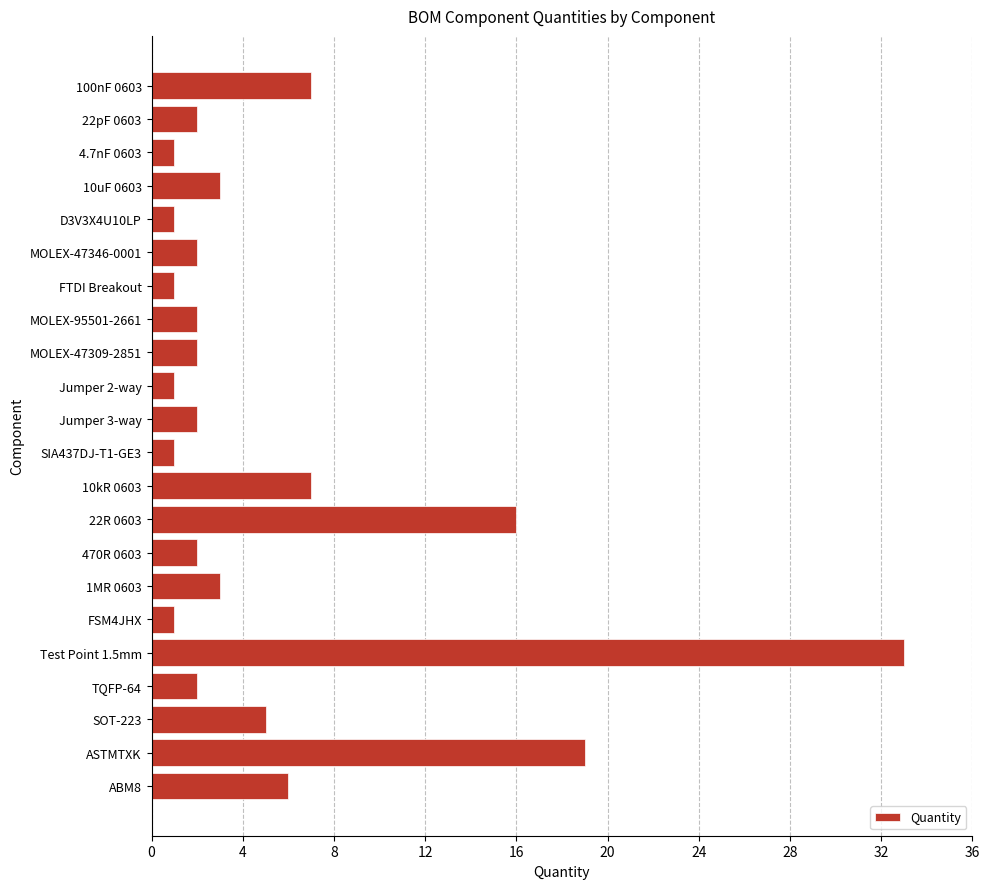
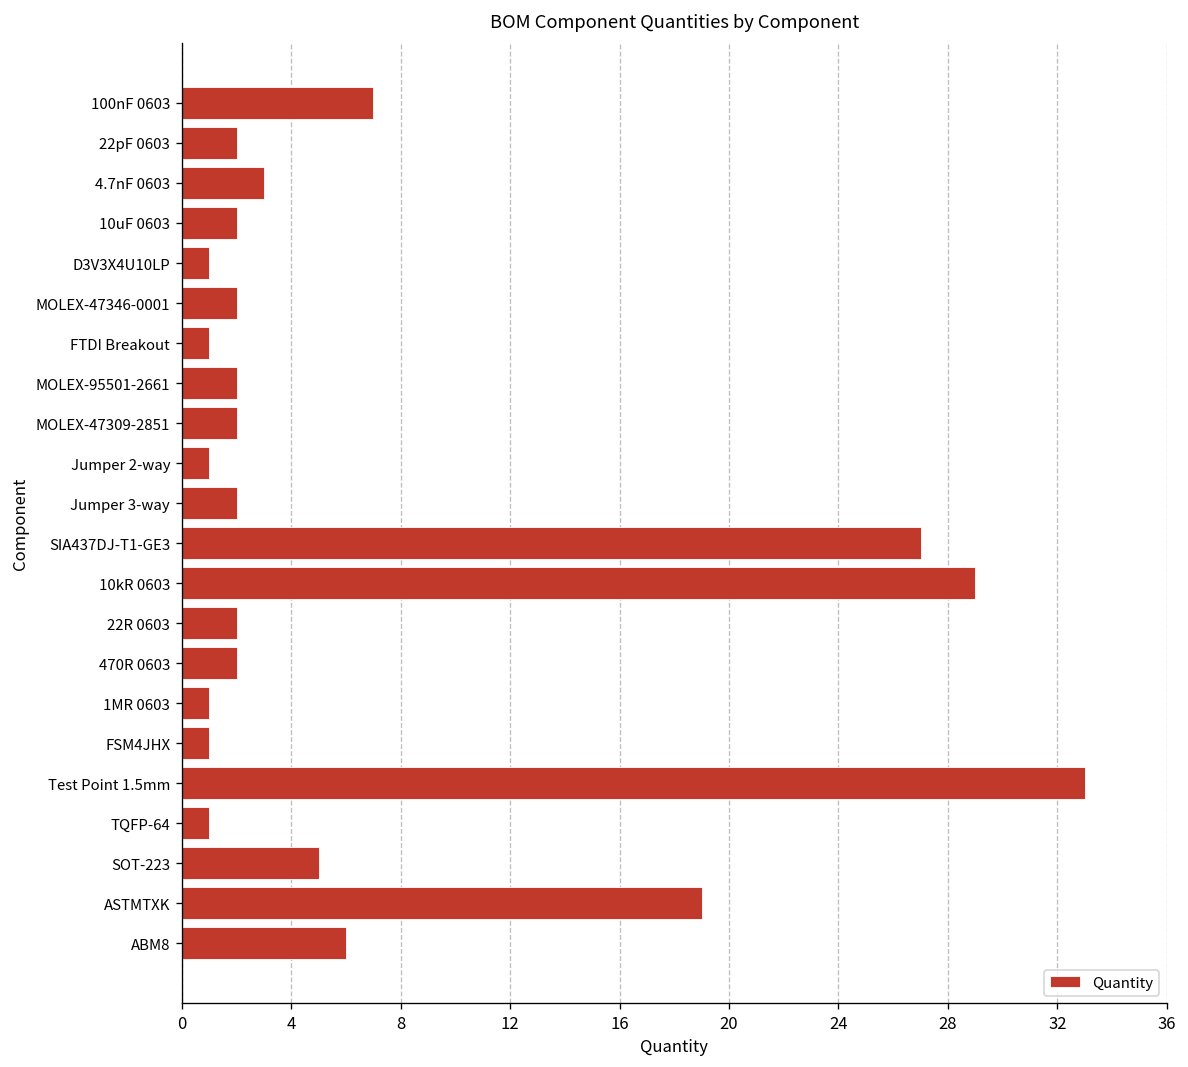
  {
    "100nF 0603": 7,
    "22pF 0603": 2,
-   "4.7nF 0603": 1,
-   "10uF 0603": 3,
+   "4.7nF 0603": 3,
+   "10uF 0603": 2,
    "D3V3X4U10LP": 1,
    "MOLEX-47346-0001": 2,
    "FTDI Breakout": 1,
    "MOLEX-95501-2661": 2,
    "MOLEX-47309-2851": 2,
    "Jumper 2-way": 1,
    "Jumper 3-way": 2,
-   "SIA437DJ-T1-GE3": 1,
-   "10kR 0603": 7,
-   "22R 0603": 16,
+   "SIA437DJ-T1-GE3": 27,
+   "10kR 0603": 29,
+   "22R 0603": 2,
    "470R 0603": 2,
-   "1MR 0603": 3,
+   "1MR 0603": 1,
    "FSM4JHX": 1,
    "Test Point 1.5mm": 33,
-   "TQFP-64": 2,
+   "TQFP-64": 1,
    "SOT-223": 5,
    "ASTMTXK": 19,
    "ABM8": 6
  }
